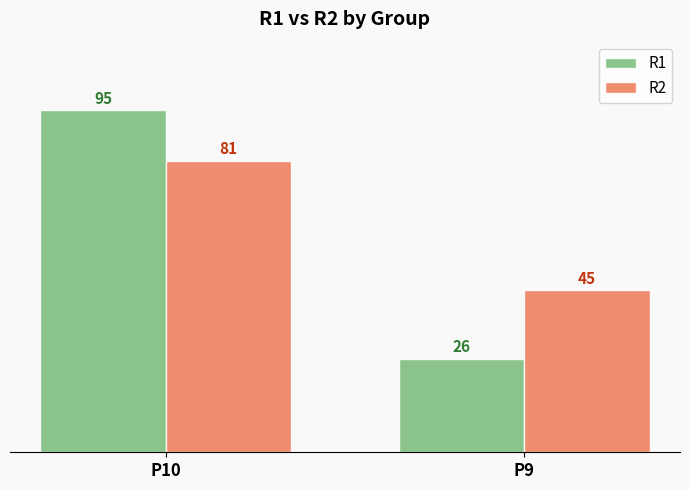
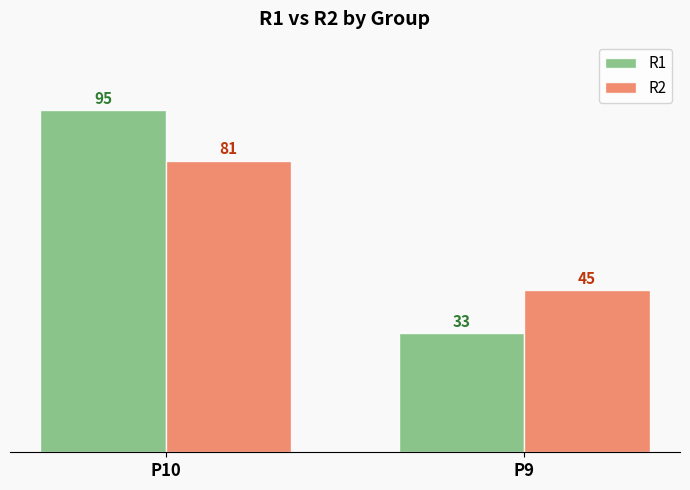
  {
    "R1": {
      "P10": 95,
-     "P9": 26
+     "P9": 33
    },
    "R2": {
      "P10": 81,
      "P9": 45
    }
  }
